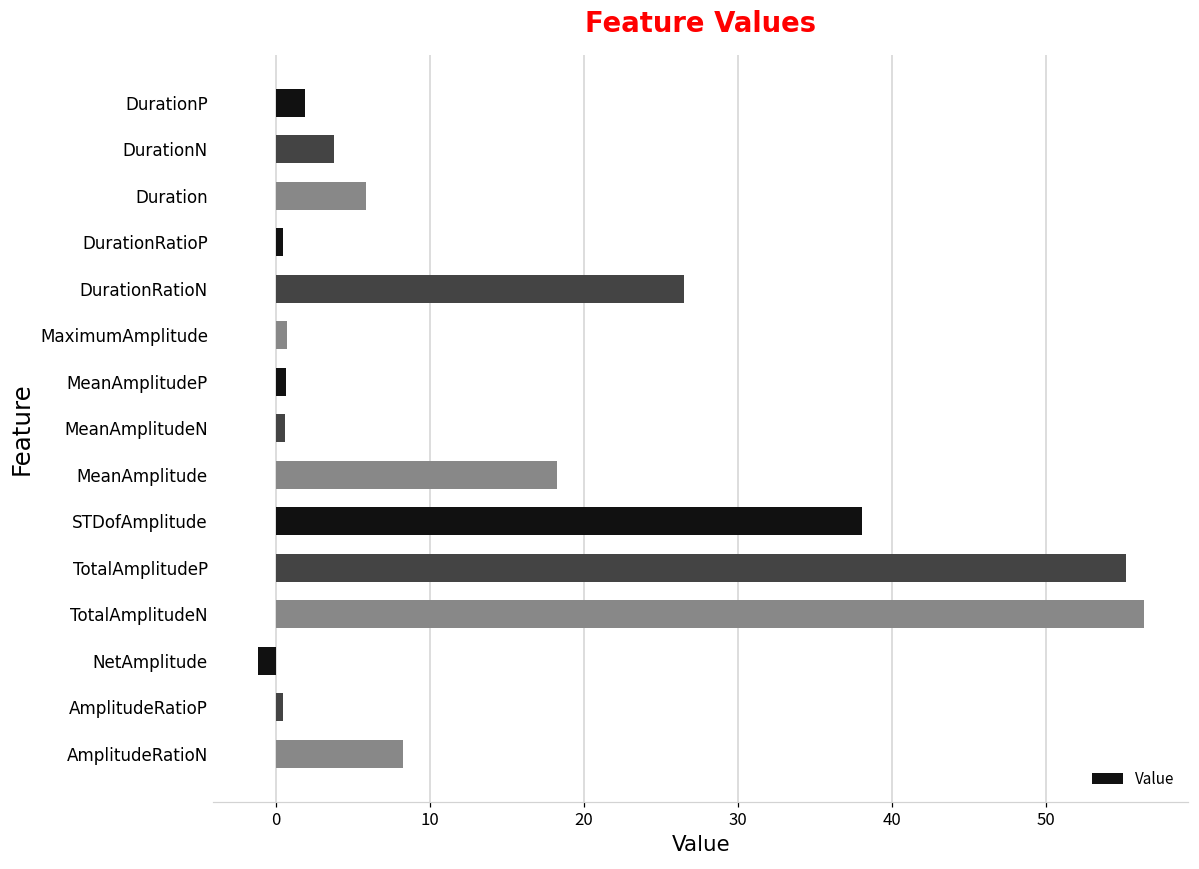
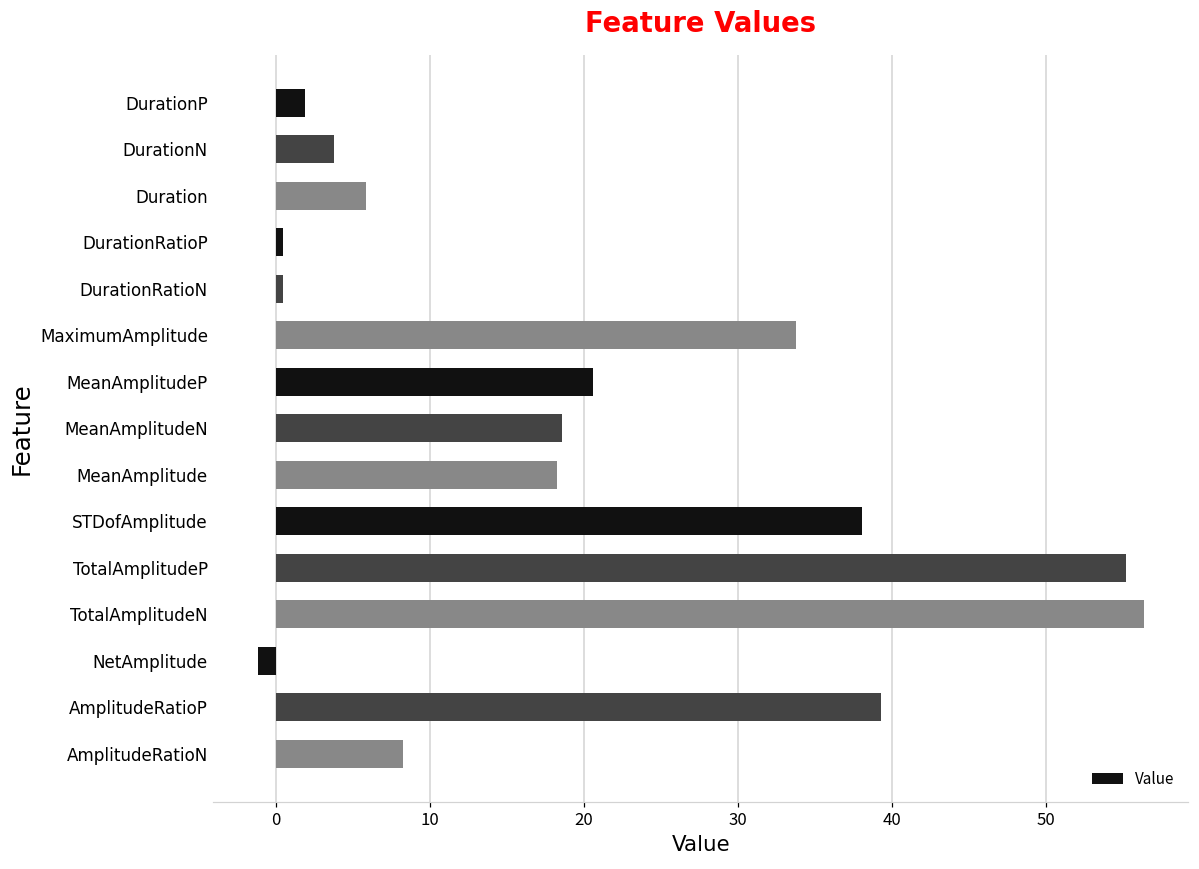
  {
    "DurationP": 1.9,
    "DurationN": 3.8,
    "Duration": 5.9,
    "DurationRatioP": 0.5,
-   "DurationRatioN": 26.5,
-   "MaximumAmplitude": 0.8,
-   "MeanAmplitudeP": 0.6,
-   "MeanAmplitudeN": 0.6,
+   "DurationRatioN": 0.5,
+   "MaximumAmplitude": 33.8,
+   "MeanAmplitudeP": 20.6,
+   "MeanAmplitudeN": 18.6,
    "MeanAmplitude": 18.3,
    "STDofAmplitude": 38.1,
    "TotalAmplitudeP": 55.2,
    "TotalAmplitudeN": 56.4,
    "NetAmplitude": -1.2,
-   "AmplitudeRatioP": 0.5,
+   "AmplitudeRatioP": 39.3,
    "AmplitudeRatioN": 8.2
  }
